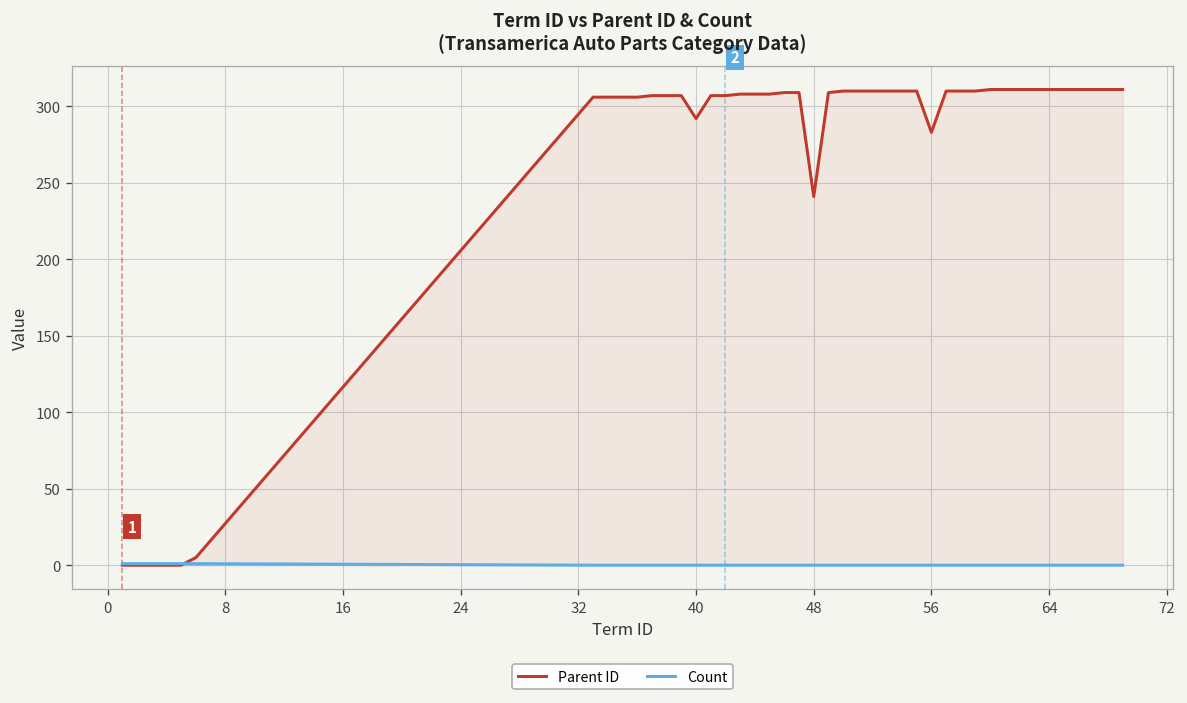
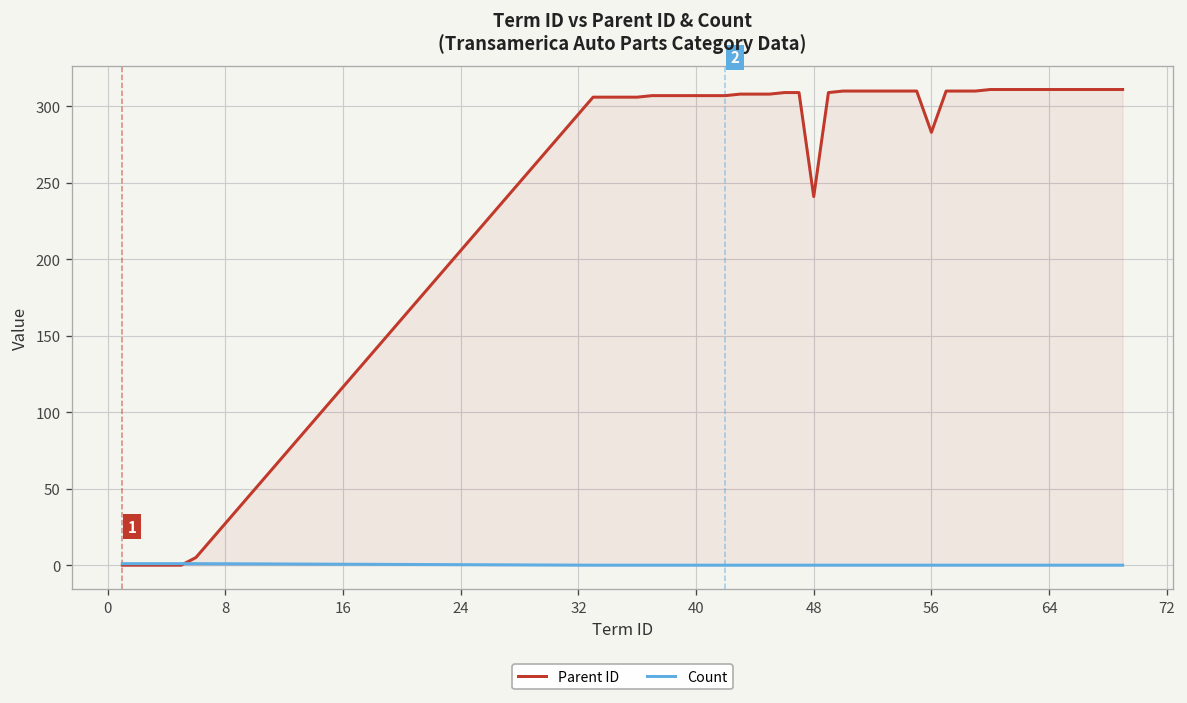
  {
    "Parent ID": {
-     "40": 292,
+     "40": 307,
      "48": 241,
      "56": 283,
      "64": 311
    },
    "Count": {
      "40": 0,
      "48": 0,
      "56": 0,
      "64": 0
    }
  }
